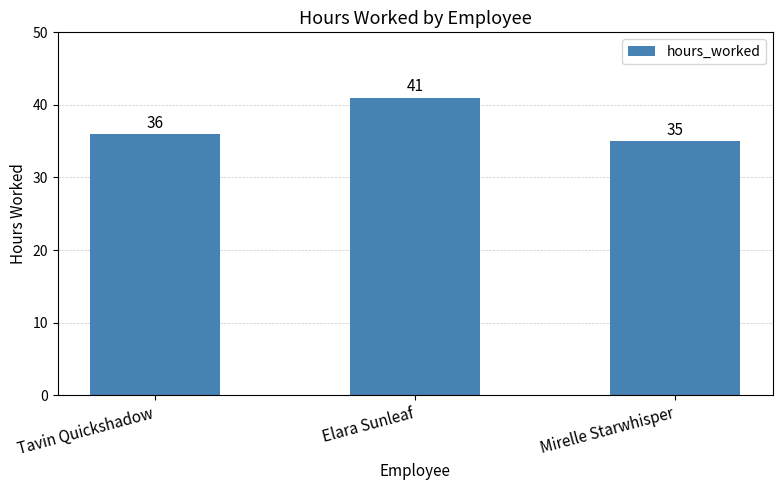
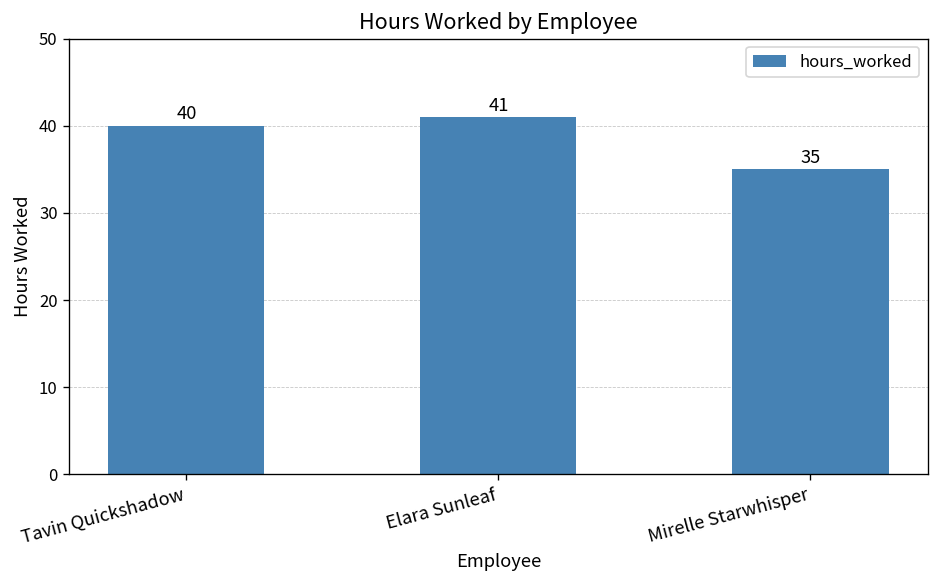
  {
-   "Tavin Quickshadow": 36,
+   "Tavin Quickshadow": 40,
    "Elara Sunleaf": 41,
    "Mirelle Starwhisper": 35
  }
